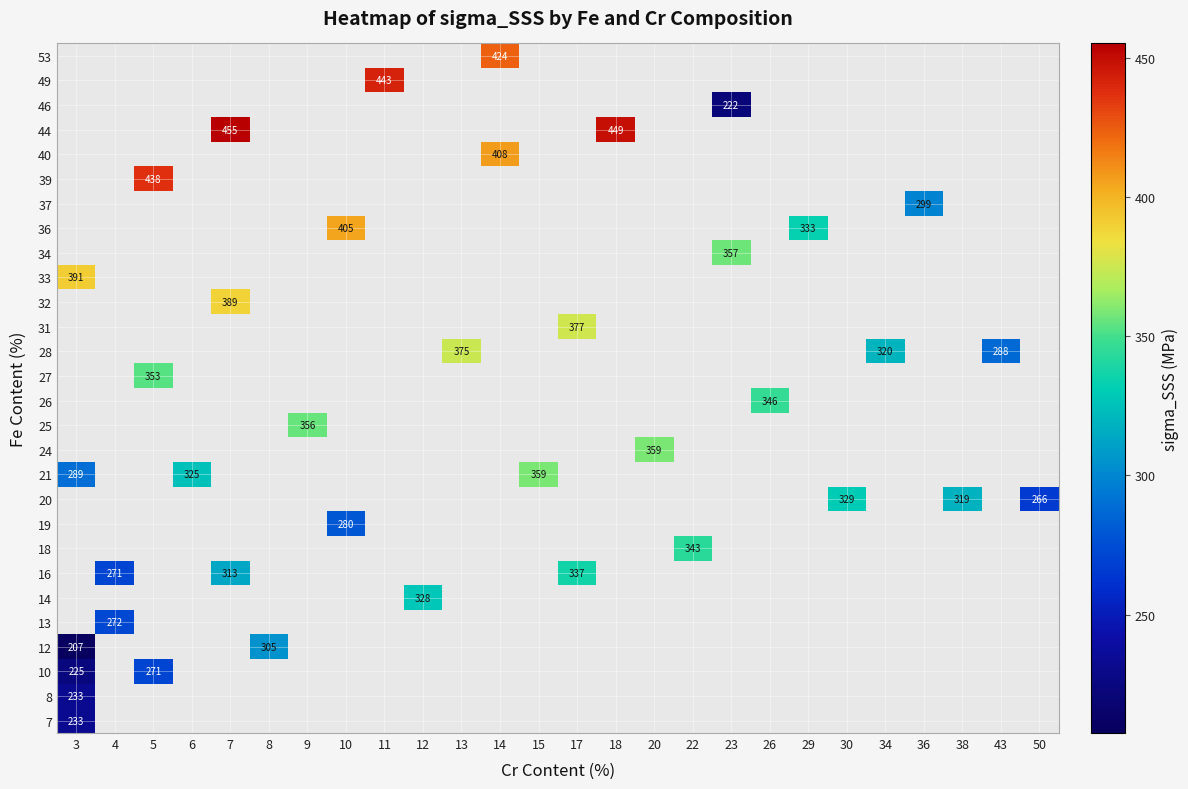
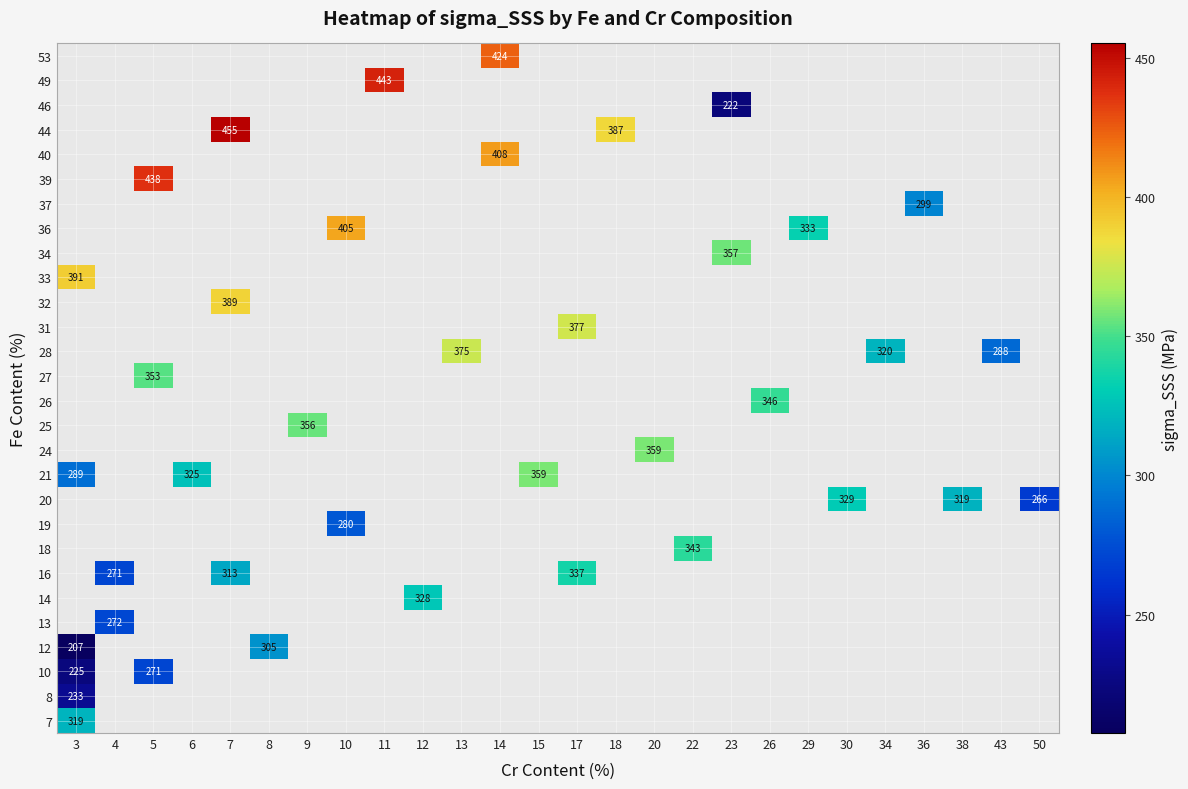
  {
    "53": {
      "14": 424
    },
    "49": {
      "11": 443
    },
    "46": {
      "23": 222
    },
    "44": {
      "7": 455,
-     "18": 449
+     "18": 387
    },
    "40": {
      "14": 408
    },
    "39": {
      "5": 438
    },
    "37": {
      "36": 299
    },
    "36": {
      "10": 405,
      "29": 333
    },
    "34": {
      "23": 357
    },
    "33": {
      "3": 391
    },
    "32": {
      "7": 389
    },
    "31": {
      "17": 377
    },
    "28": {
      "13": 375,
      "34": 320,
      "43": 288
    },
    "27": {
      "5": 353
    },
    "26": {
      "26": 346
    },
    "25": {
      "9": 356
    },
    "24": {
      "20": 359
    },
    "21": {
      "3": 289,
      "6": 325,
      "15": 359
    },
    "20": {
      "30": 329,
      "38": 319,
      "50": 266
    },
    "19": {
      "10": 280
    },
    "18": {
      "22": 343
    },
    "16": {
      "4": 271,
      "7": 313,
      "17": 337
    },
    "14": {
      "12": 328
    },
    "13": {
      "4": 272
    },
    "12": {
      "3": 207,
      "8": 305
    },
    "10": {
      "3": 225,
      "5": 271
    },
    "8": {
      "3": 233
    },
    "7": {
-     "3": 233
+     "3": 319
    }
  }
